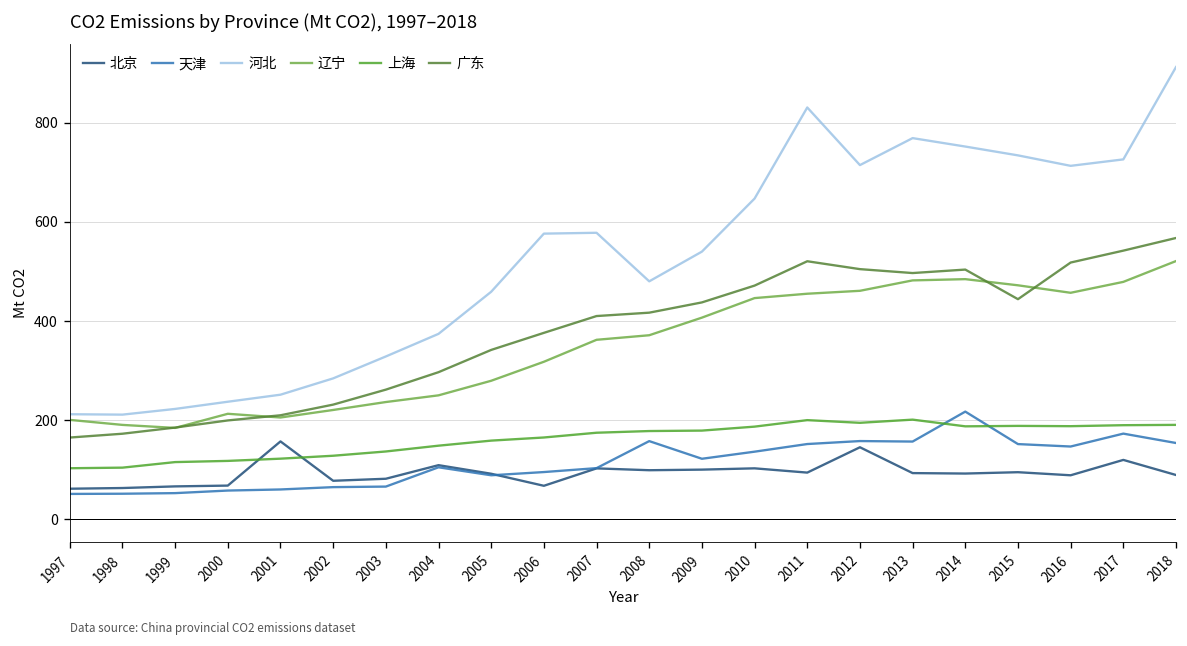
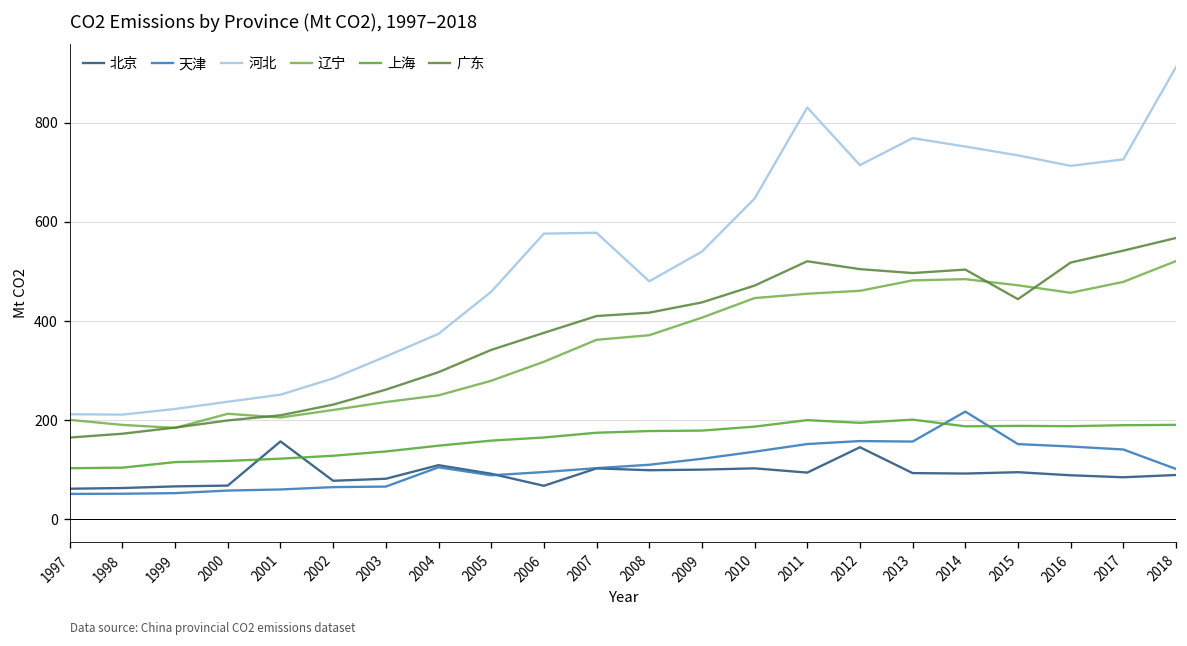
  {
    "北京": {
      "1997": 60,
      "1998": 60,
      "1999": 70,
      "2000": 70,
      "2001": 160,
      "2002": 80,
      "2003": 80,
      "2006": 70,
      "2008": 100,
      "2009": 100,
      "2010": 100,
      "2011": 90,
      "2012": 150,
      "2013": 90,
      "2014": 90,
      "2015": 100,
      "2016": 90,
-     "2017": 120,
+     "2017": 90,
      "2018": 90
    },
    "天津": {
      "1997": 50,
      "1998": 50,
      "1999": 50,
      "2000": 60,
      "2001": 60,
      "2002": 70,
      "2003": 70,
      "2006": 100,
-     "2008": 160,
+     "2008": 110,
      "2009": 120,
      "2010": 140,
      "2011": 150,
      "2012": 160,
      "2013": 160,
      "2014": 220,
      "2015": 150,
      "2016": 150,
-     "2017": 170,
-     "2018": 150
+     "2017": 140,
+     "2018": 100
    },
    "河北": {
      "1997": 210,
      "1998": 210,
      "1999": 220,
      "2000": 240,
      "2001": 250,
      "2002": 280,
      "2003": 330,
      "2004": 370,
      "2005": 460,
      "2006": 580,
      "2007": 580,
      "2008": 480,
      "2009": 540,
      "2010": 650,
      "2011": 830,
      "2012": 710,
      "2013": 770,
      "2014": 750,
      "2015": 730,
      "2016": 710,
      "2017": 730,
      "2018": 910
    }
  }
